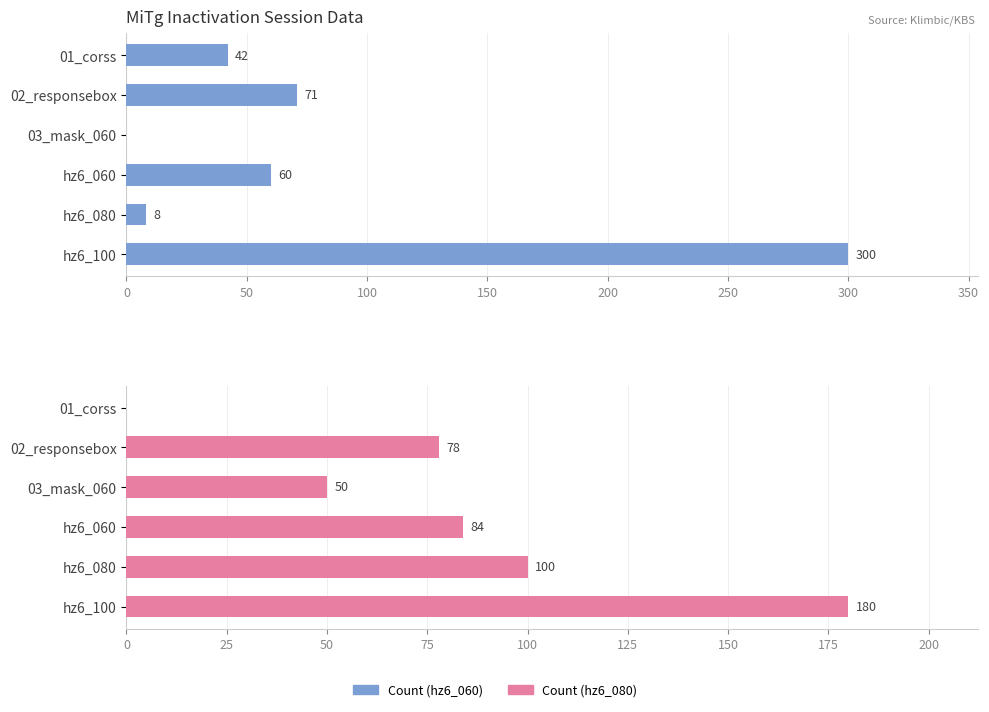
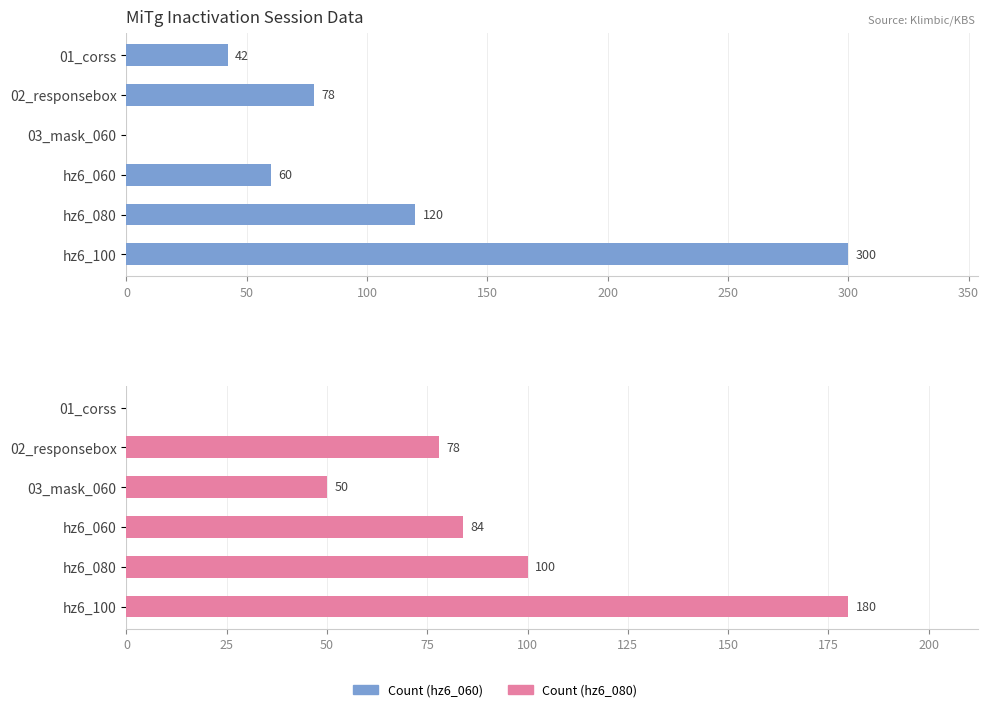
  {
    "MiTg Inactivation Session Data": {
      "01_corss": 42,
-     "02_responsebox": 71,
+     "02_responsebox": 78,
      "hz6_060": 60,
-     "hz6_080": 8,
+     "hz6_080": 120,
      "hz6_100": 300
    }
  }
